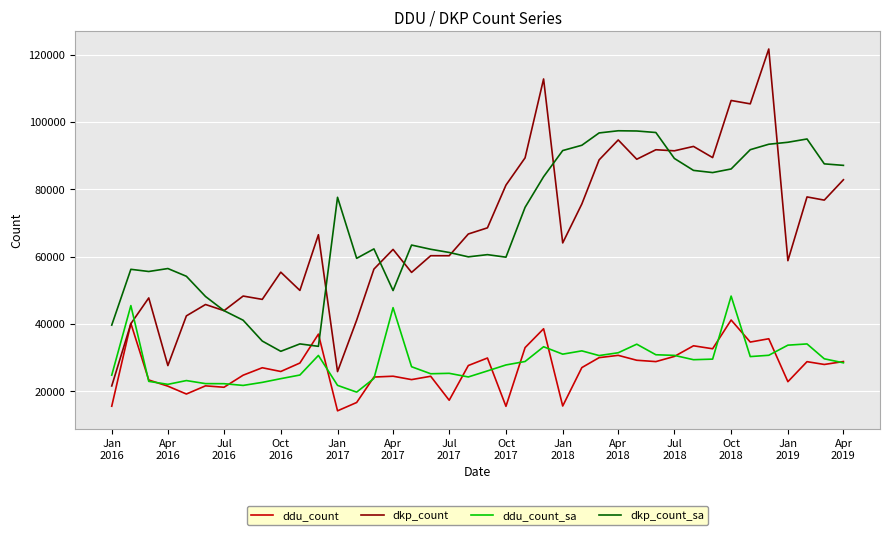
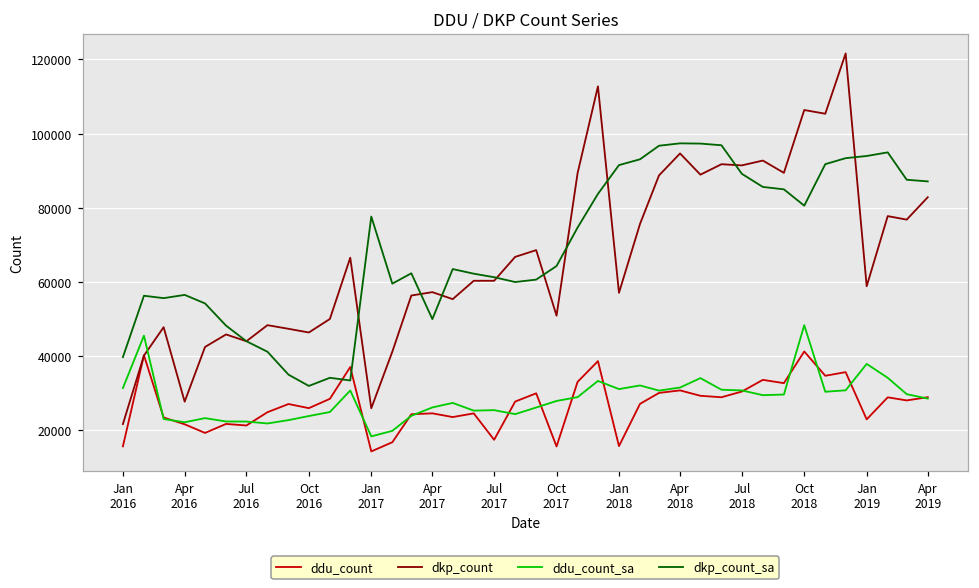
  {
    "ddu_count": {
      "Jan 2016": 16000,
      "Jul 2016": 21000,
      "Oct 2016": 26000,
      "Jan 2017": 14000,
      "Apr 2017": 24000,
      "Jul 2017": 17000,
      "Oct 2017": 16000,
      "Jan 2018": 16000,
      "Apr 2018": 31000,
      "Oct 2018": 41000,
      "Jan 2019": 23000
    },
    "dkp_count": {
      "Jan 2016": 22000,
      "Apr 2016": 28000,
-     "Oct 2016": 55000,
+     "Oct 2016": 46000,
      "Jan 2017": 26000,
-     "Apr 2017": 62000,
+     "Apr 2017": 57000,
      "Jul 2017": 60000,
-     "Oct 2017": 81000,
-     "Jan 2018": 64000,
+     "Oct 2017": 51000,
+     "Jan 2018": 57000,
      "Apr 2018": 95000,
      "Jul 2018": 91000,
      "Oct 2018": 106000,
      "Jan 2019": 59000,
      "Apr 2019": 83000
    },
    "ddu_count_sa": {
-     "Jan 2016": 25000,
+     "Jan 2016": 31000,
      "Jul 2016": 22000,
      "Oct 2016": 24000,
-     "Jan 2017": 22000,
-     "Apr 2017": 45000,
+     "Jan 2017": 18000,
+     "Apr 2017": 26000,
      "Jul 2017": 25000,
      "Oct 2017": 28000,
      "Jan 2018": 31000,
      "Apr 2018": 31000,
      "Oct 2018": 48000,
-     "Jan 2019": 34000
+     "Jan 2019": 38000
    },
    "dkp_count_sa": {
      "Jan 2016": 40000,
      "Apr 2016": 56000,
      "Oct 2016": 32000,
      "Jan 2017": 78000,
      "Apr 2017": 50000,
      "Jul 2017": 61000,
-     "Oct 2017": 60000,
+     "Oct 2017": 64000,
      "Jan 2018": 91000,
      "Apr 2018": 97000,
      "Jul 2018": 89000,
-     "Oct 2018": 86000,
+     "Oct 2018": 81000,
      "Jan 2019": 94000,
      "Apr 2019": 87000
    }
  }
